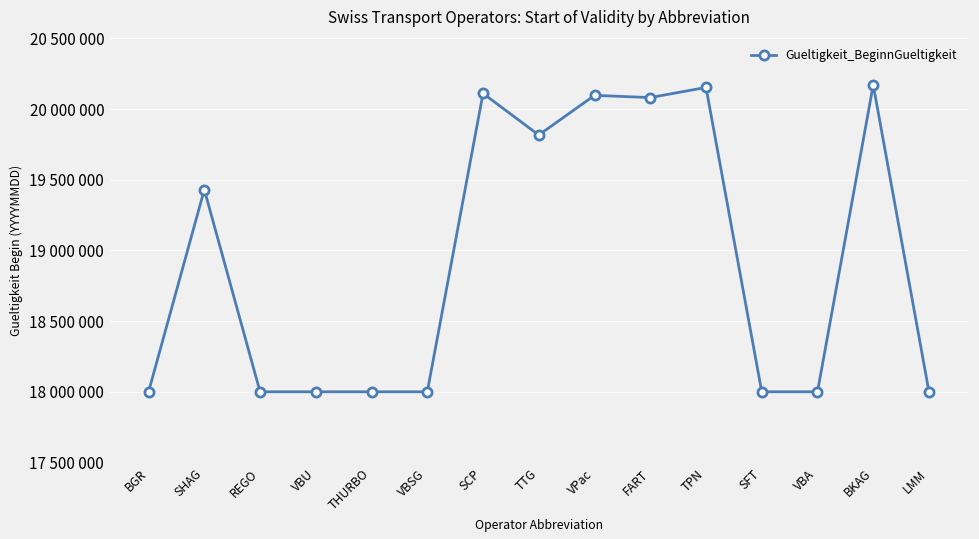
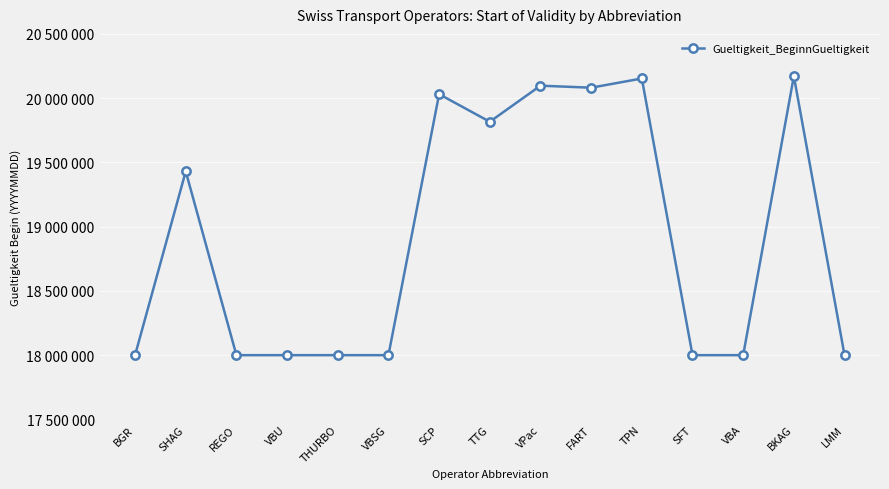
  {
    "BGR": 18000000,
    "SHAG": 19430000,
    "REGO": 18000000,
    "VBU": 18000000,
    "THURBO": 18000000,
    "VBSG": 18000000,
-   "SCP": 20110000,
+   "SCP": 20030000,
    "TTG": 19820000,
    "VPac": 20100000,
    "FART": 20080000,
    "TPN": 20150000,
    "SFT": 18000000,
    "VBA": 18000000,
    "BKAG": 20170000,
    "LMM": 18000000
  }
